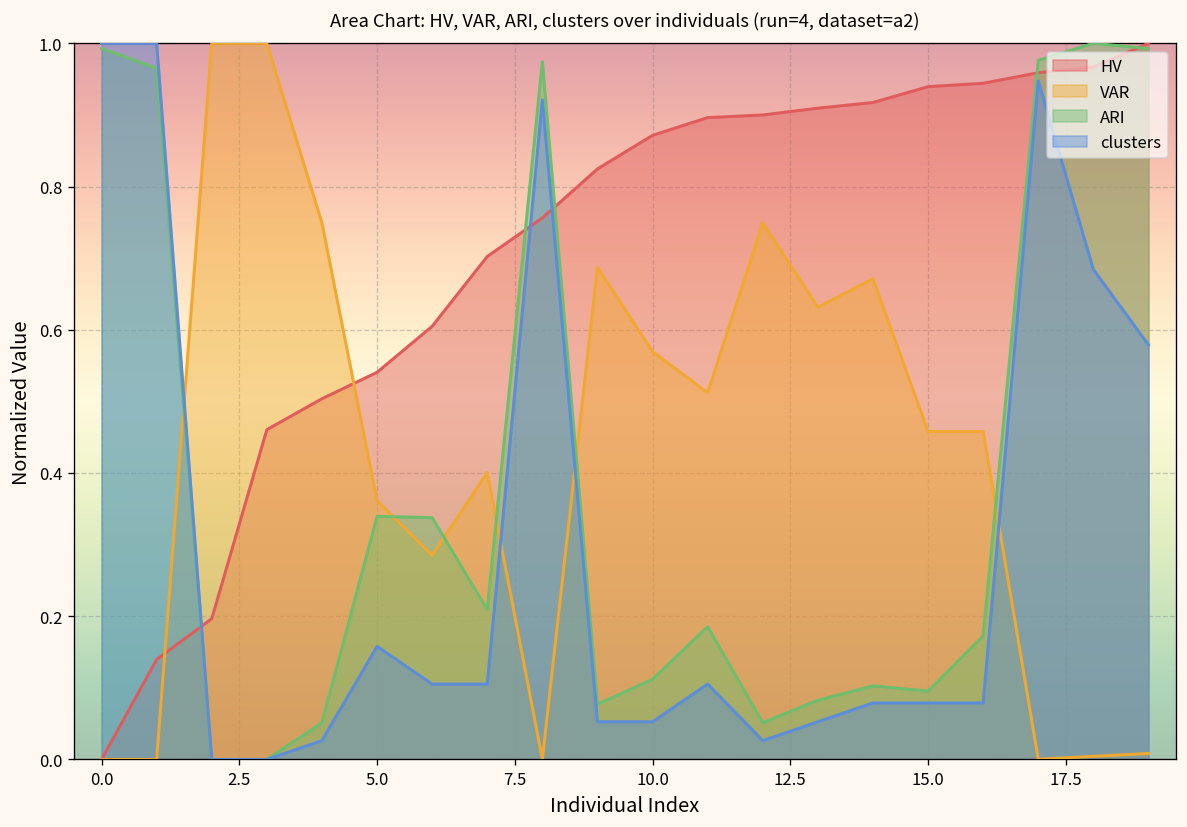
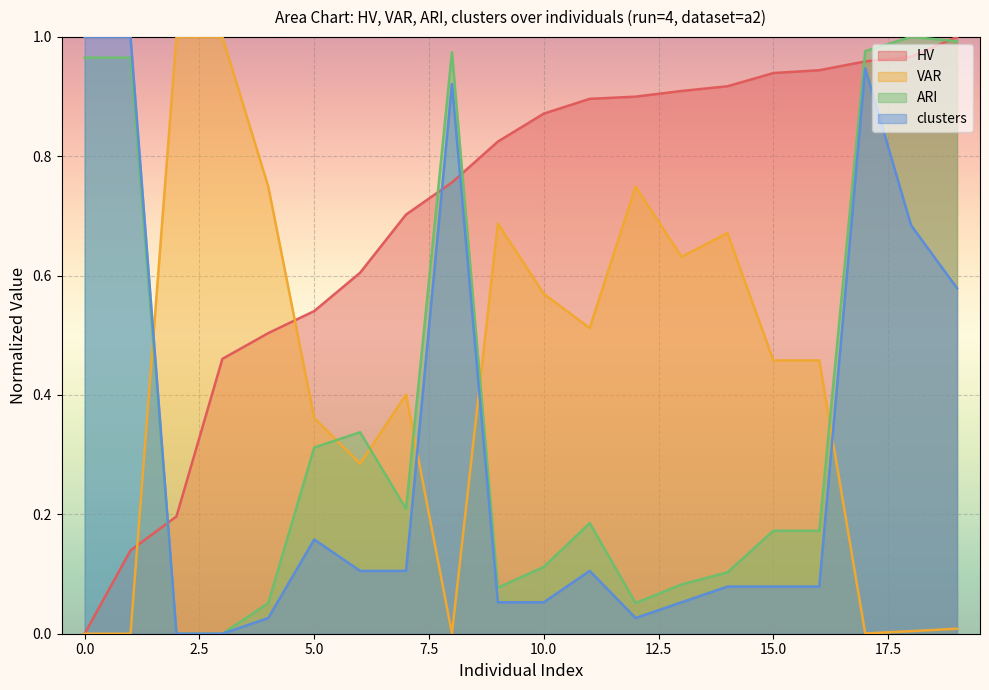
  {
    "ARI": {
-     "0.0": 0.99,
-     "5.0": 0.34,
+     "0.0": 0.97,
+     "5.0": 0.31,
      "10.0": 0.11,
-     "15.0": 0.10
+     "15.0": 0.17
    },
    "clusters": {
      "0.0": 1.00,
      "5.0": 0.16,
      "10.0": 0.05,
      "15.0": 0.08
    }
  }
